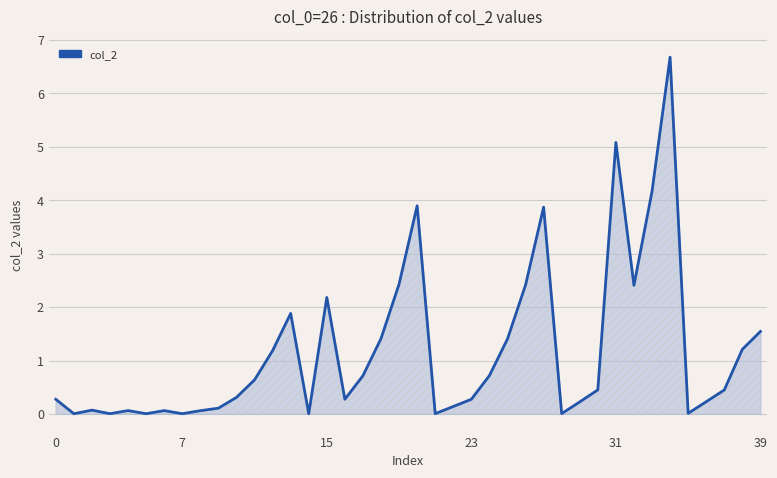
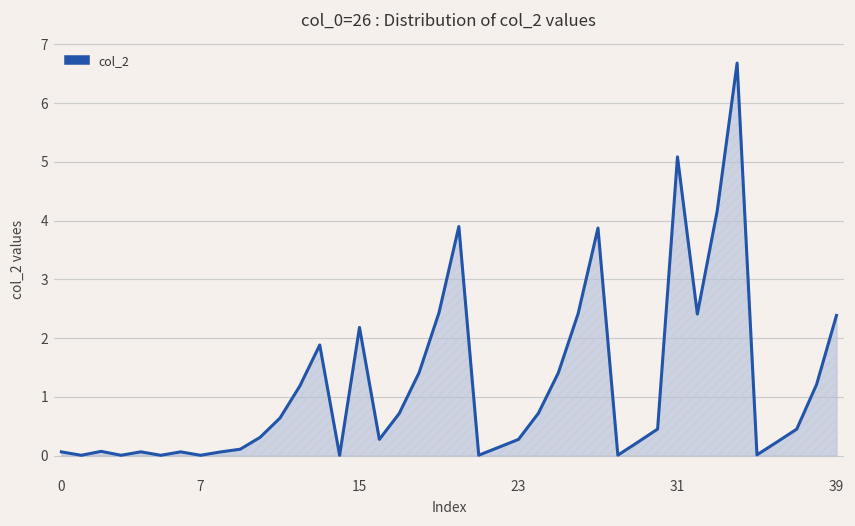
  {
-   "0": 0.3,
+   "0": 0.1,
    "7": 0.0,
    "15": 2.2,
    "23": 0.3,
    "31": 5.1,
-   "39": 1.5
+   "39": 2.4
  }
